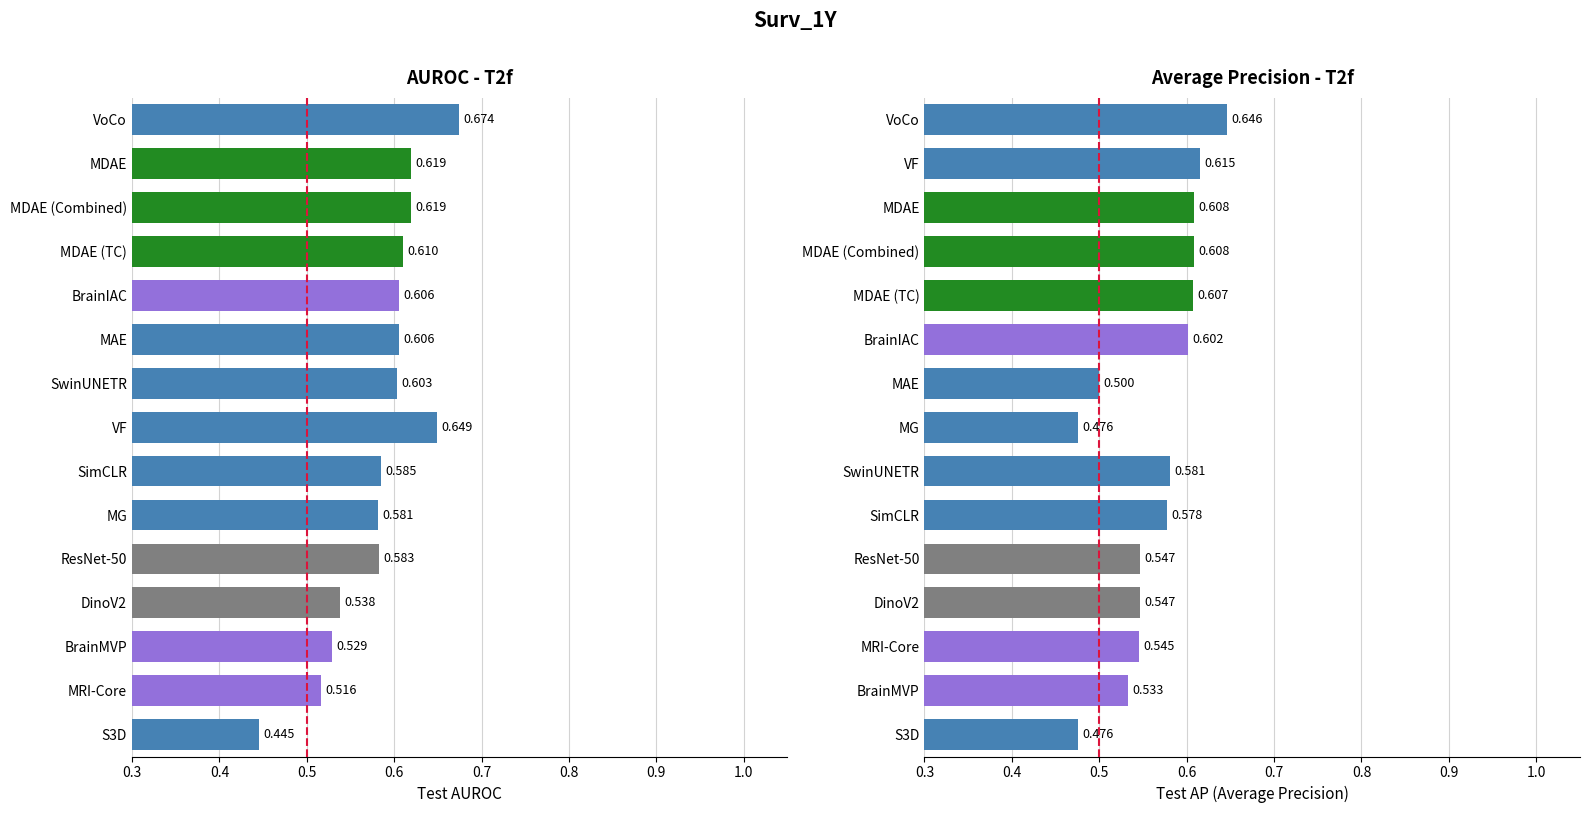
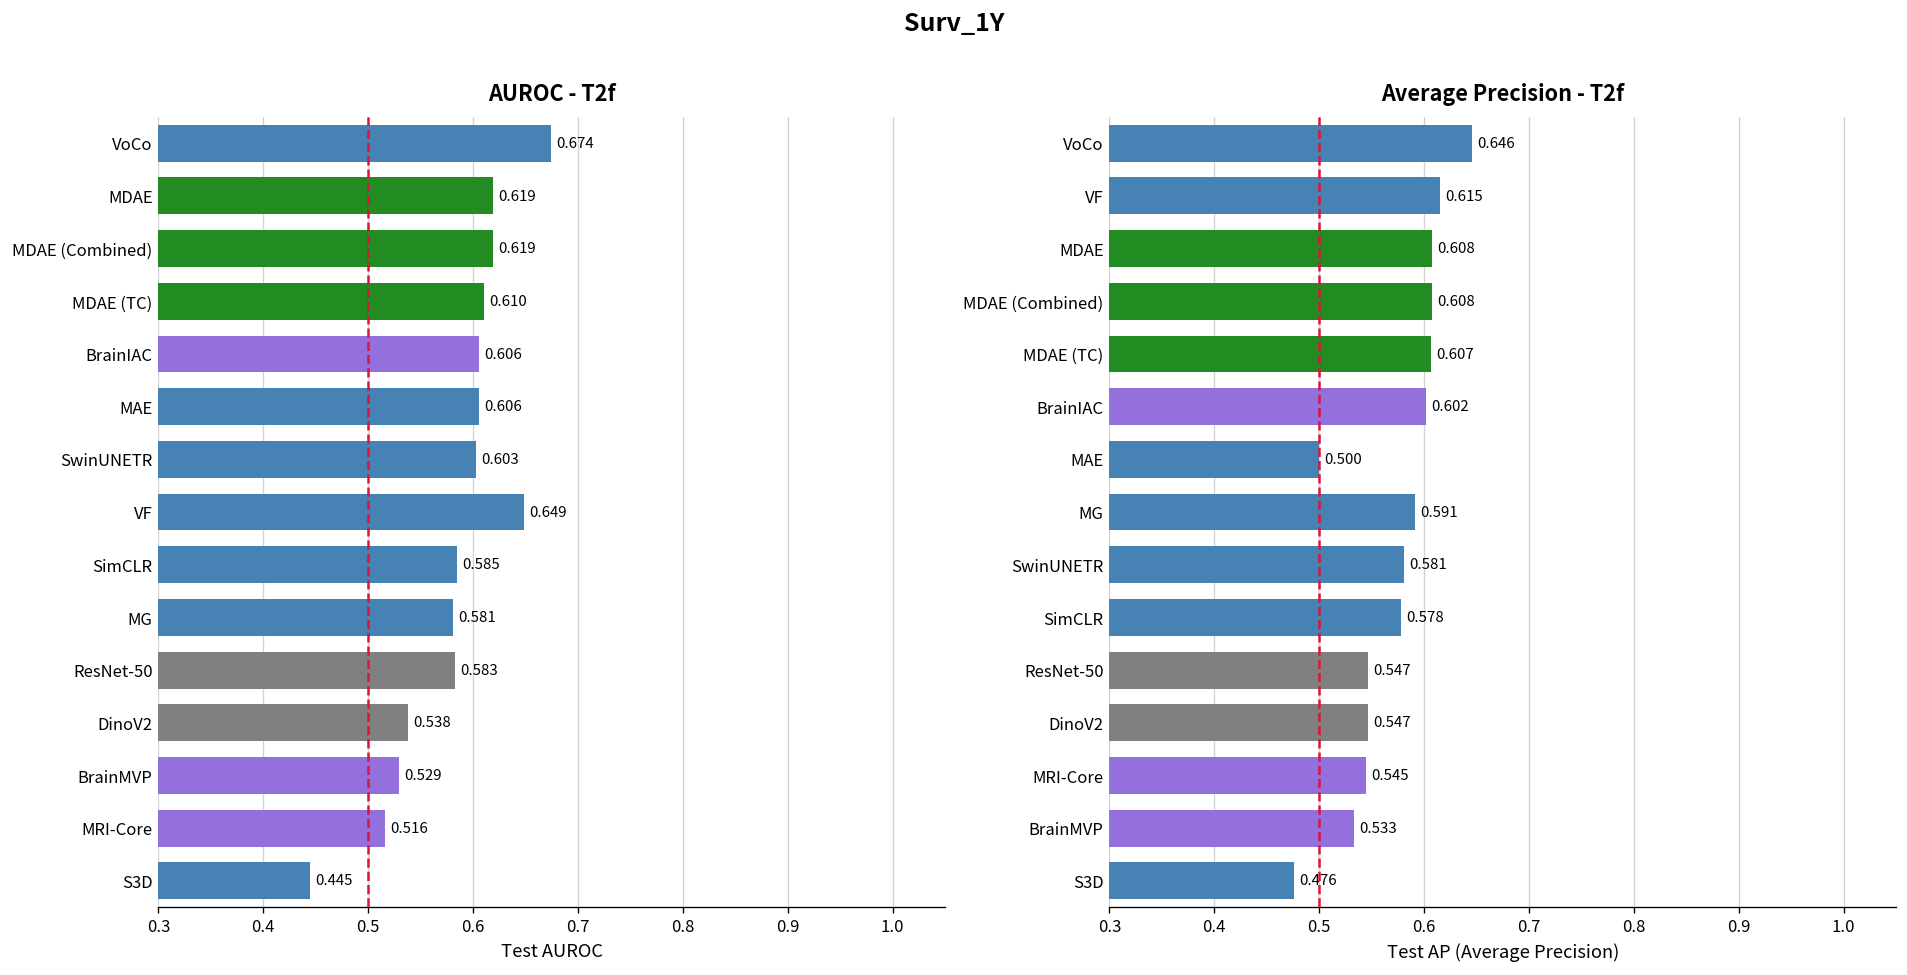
  {
    "AUROC - T2f": {
      "VoCo": 0.674,
      "MDAE": 0.619,
      "MDAE (Combined)": 0.619,
      "MDAE (TC)": 0.610,
      "BrainIAC": 0.606,
      "MAE": 0.606,
      "SwinUNETR": 0.603,
      "VF": 0.649,
      "SimCLR": 0.585,
      "MG": 0.581,
      "ResNet-50": 0.583,
      "DinoV2": 0.538,
      "BrainMVP": 0.529,
      "MRI-Core": 0.516,
      "S3D": 0.445
    },
    "Average Precision - T2f": {
      "VoCo": 0.646,
      "VF": 0.615,
      "MDAE": 0.608,
      "MDAE (Combined)": 0.608,
      "MDAE (TC)": 0.607,
      "BrainIAC": 0.602,
      "MAE": 0.500,
-     "MG": 0.476,
+     "MG": 0.591,
      "SwinUNETR": 0.581,
      "SimCLR": 0.578,
      "ResNet-50": 0.547,
      "DinoV2": 0.547,
      "MRI-Core": 0.545,
      "BrainMVP": 0.533,
      "S3D": 0.476
    }
  }
